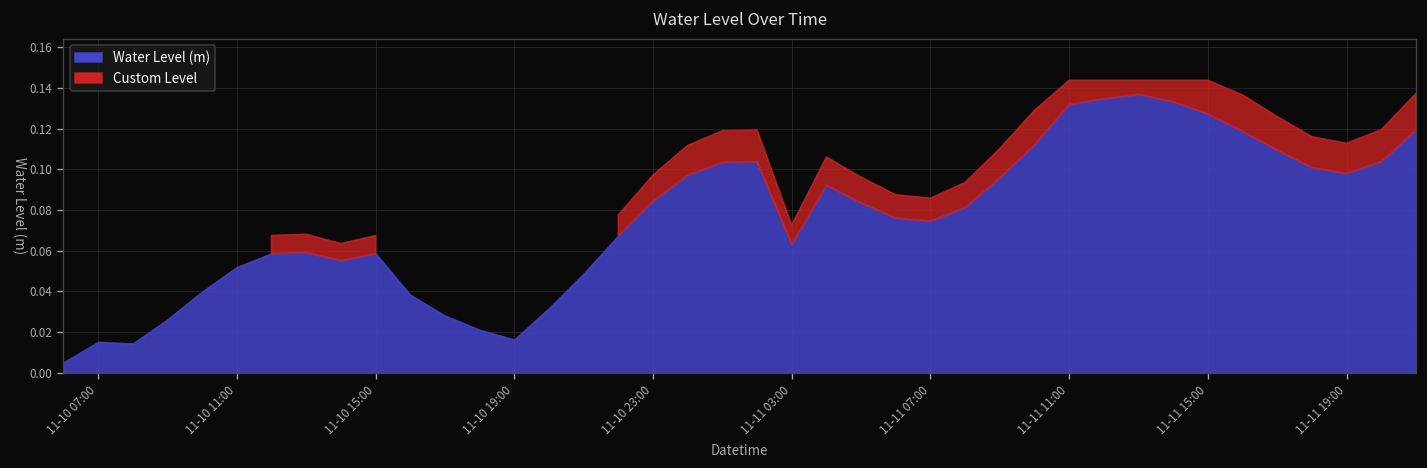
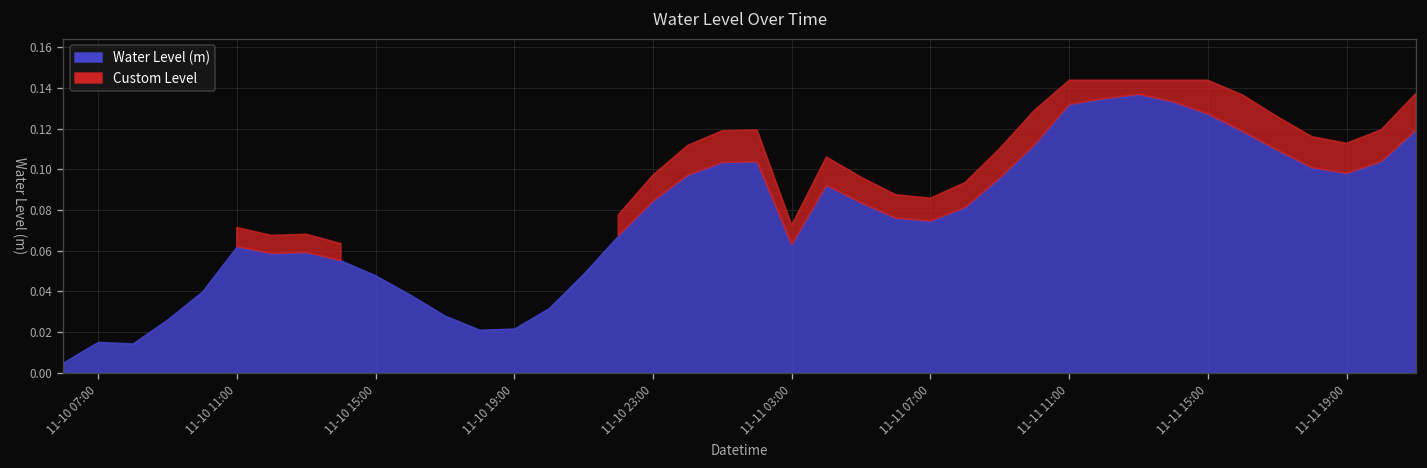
  {
    "11-10 07:00": 0.015,
-   "11-10 11:00": 0.052,
-   "11-10 15:00": 0.059,
-   "11-10 19:00": 0.016,
+   "11-10 11:00": 0.062,
+   "11-10 15:00": 0.048,
+   "11-10 19:00": 0.022,
    "11-10 23:00": 0.084,
    "11-11 03:00": 0.063,
    "11-11 07:00": 0.075,
    "11-11 11:00": 0.132,
    "11-11 15:00": 0.127,
    "11-11 19:00": 0.098
  }
